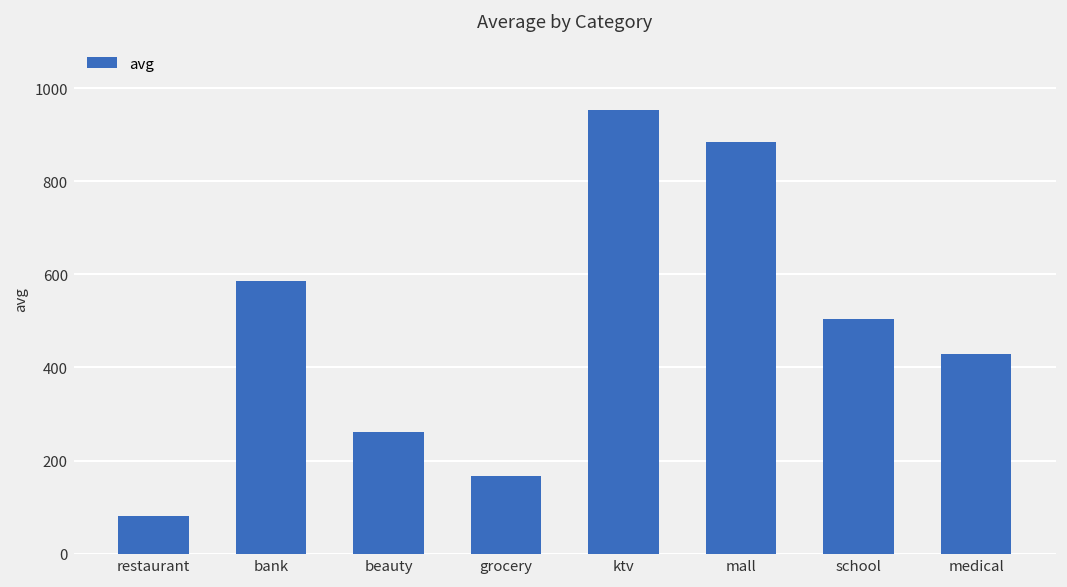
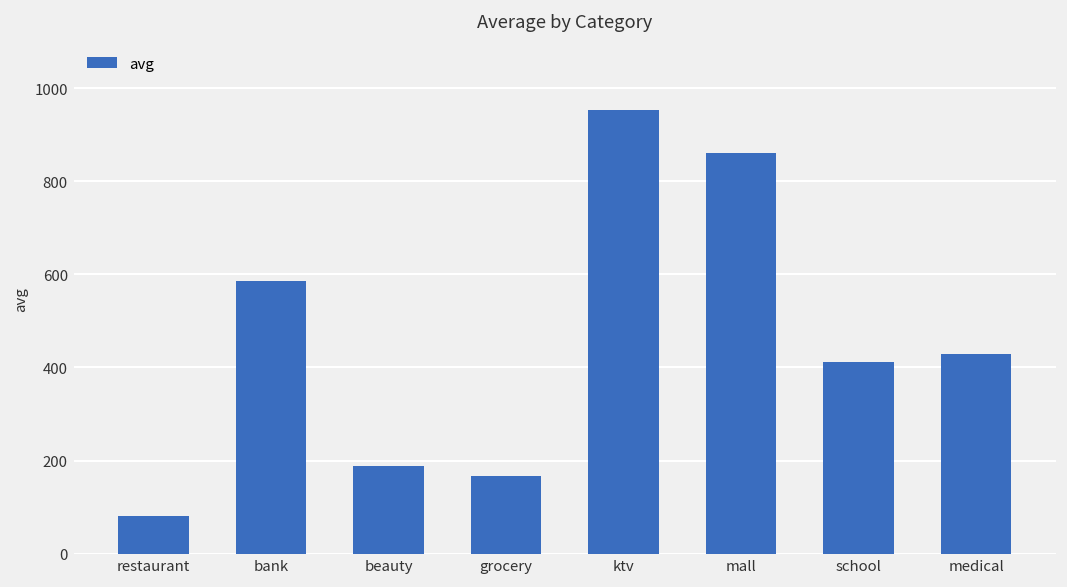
  {
    "restaurant": 80,
    "bank": 590,
-   "beauty": 260,
+   "beauty": 190,
    "grocery": 170,
    "ktv": 950,
-   "mall": 890,
-   "school": 500,
+   "mall": 860,
+   "school": 410,
    "medical": 430
  }
